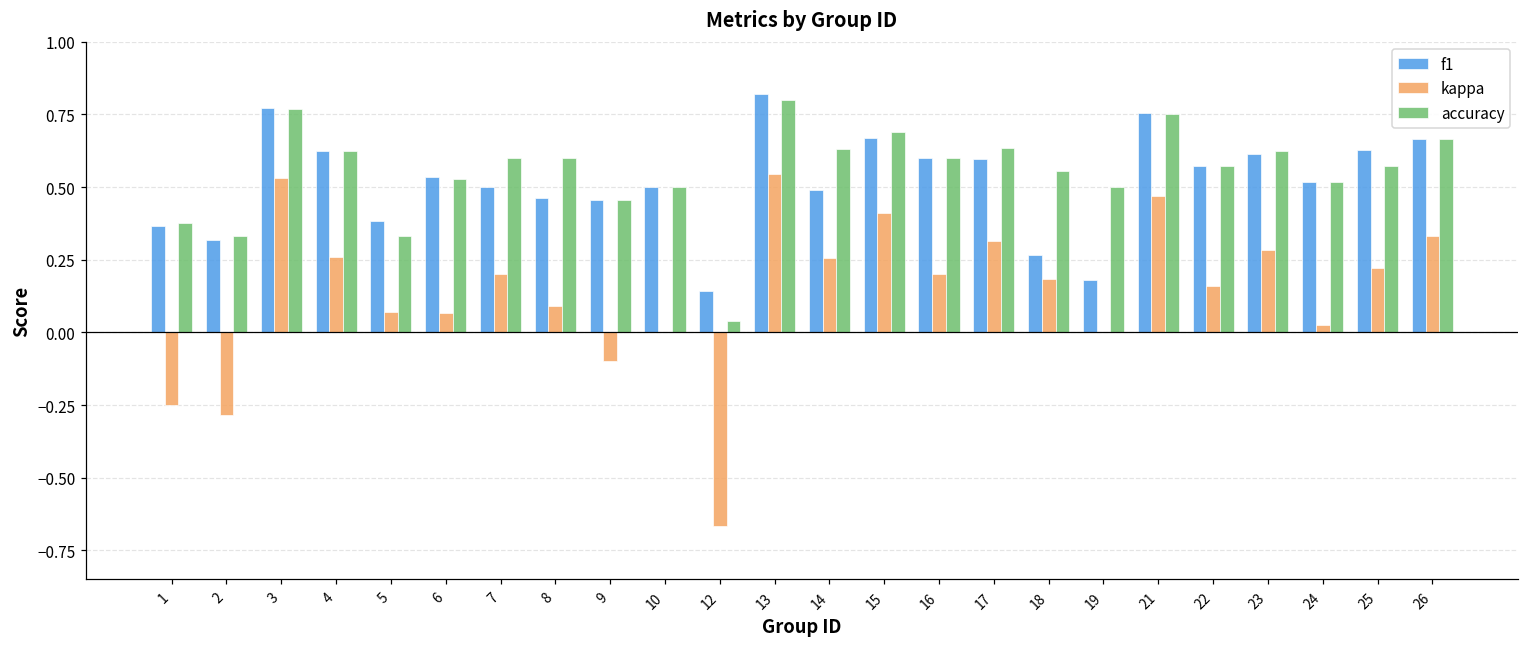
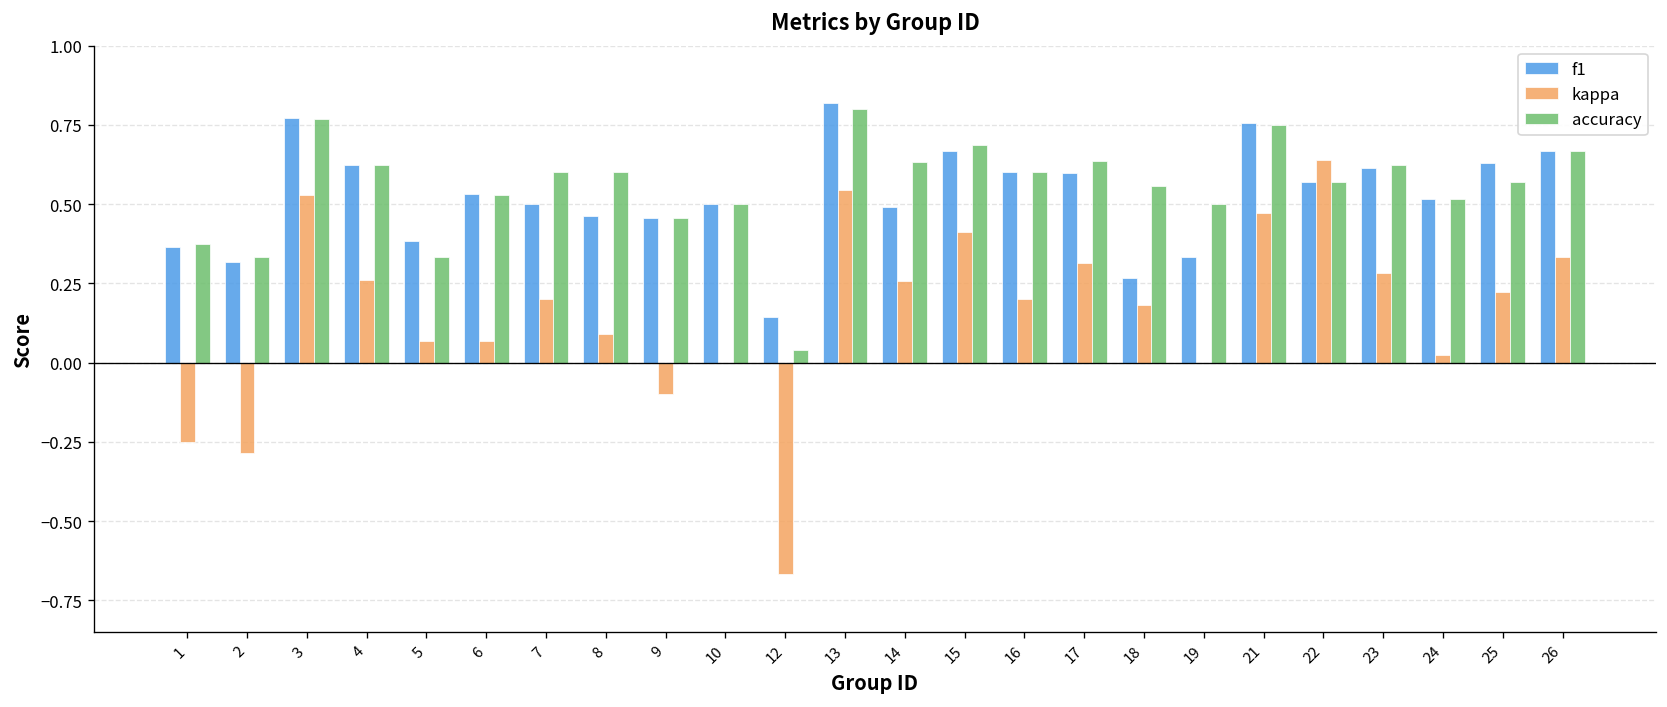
  {
    "f1": {
      "1": 0.37,
      "2": 0.32,
      "3": 0.77,
      "4": 0.62,
      "5": 0.38,
      "6": 0.53,
      "7": 0.50,
      "8": 0.46,
      "9": 0.46,
      "10": 0.50,
      "12": 0.14,
      "13": 0.82,
      "14": 0.49,
      "15": 0.67,
      "16": 0.60,
      "17": 0.60,
      "18": 0.27,
-     "19": 0.18,
+     "19": 0.33,
      "21": 0.76,
      "22": 0.57,
      "23": 0.61,
      "24": 0.52,
      "25": 0.63,
      "26": 0.67
    },
    "kappa": {
      "1": -0.25,
      "2": -0.29,
      "3": 0.53,
      "4": 0.26,
      "5": 0.07,
      "6": 0.07,
      "7": 0.20,
      "8": 0.09,
      "9": -0.10,
      "10": 0.00,
      "12": -0.67,
      "13": 0.55,
      "14": 0.26,
      "15": 0.41,
      "16": 0.20,
      "17": 0.31,
      "18": 0.18,
      "19": 0.00,
      "21": 0.47,
-     "22": 0.16,
+     "22": 0.64,
      "23": 0.28,
      "24": 0.03,
      "25": 0.22,
      "26": 0.33
    },
    "accuracy": {
      "1": 0.38,
      "2": 0.33,
      "3": 0.77,
      "4": 0.63,
      "5": 0.33,
      "6": 0.53,
      "7": 0.60,
      "8": 0.60,
      "9": 0.46,
      "10": 0.50,
      "12": 0.04,
      "13": 0.80,
      "14": 0.63,
      "15": 0.69,
      "16": 0.60,
      "17": 0.64,
      "18": 0.56,
      "19": 0.50,
      "21": 0.75,
      "22": 0.57,
      "23": 0.63,
      "24": 0.52,
      "25": 0.57,
      "26": 0.67
    }
  }
